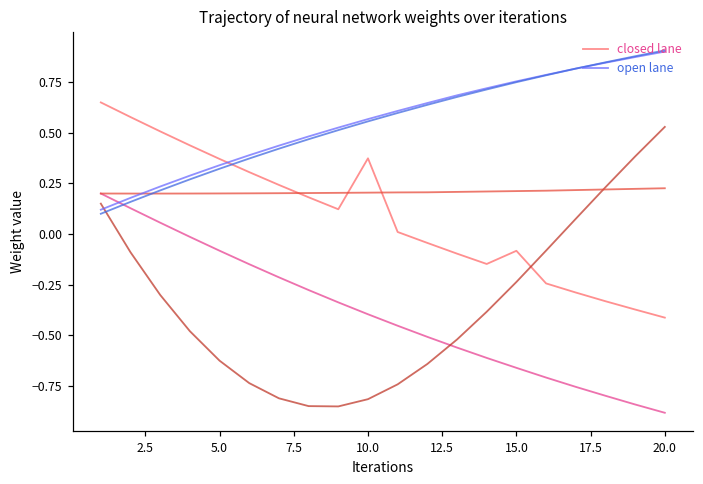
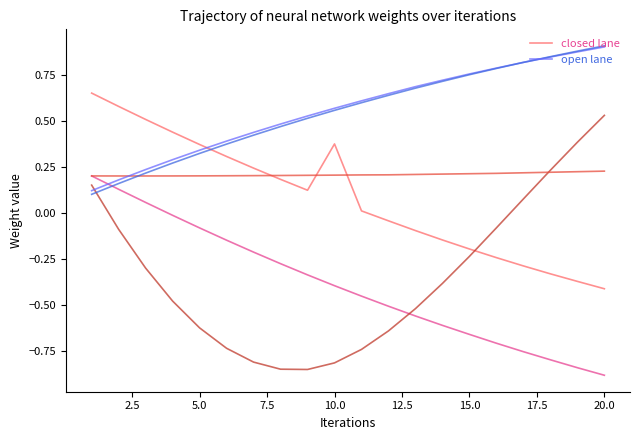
  {
    "closed lane": {
      "5.0": 0.37,
      "10.0": 0.37,
-     "15.0": -0.08,
+     "15.0": -0.20,
      "20.0": -0.41
    }
  }
